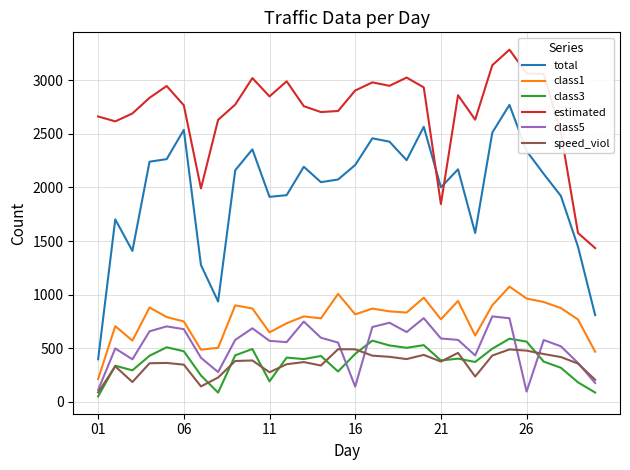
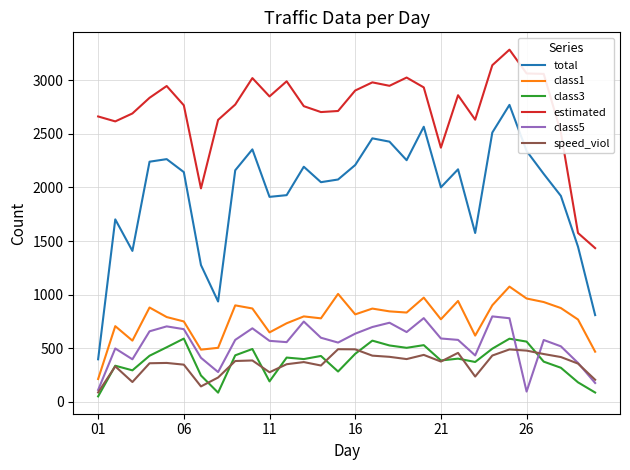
  {
    "total": {
      "01": 400,
-     "06": 2540,
+     "06": 2140,
      "11": 1910,
      "16": 2210,
      "21": 2000
    },
    "class1": {
      "01": 210,
      "06": 750,
      "11": 650,
      "16": 820,
      "21": 770,
      "26": 960
    },
    "class3": {
      "01": 50,
-     "06": 470,
+     "06": 590,
      "11": 190,
      "16": 450,
      "26": 560
    },
    "estimated": {
      "01": 2660,
      "06": 2770,
      "11": 2850,
      "16": 2900,
-     "21": 1850
+     "21": 2370
    },
    "class5": {
      "06": 680,
      "11": 570,
-     "16": 140,
+     "16": 640,
      "21": 590,
      "26": 100
    },
    "speed_viol": {
      "06": 350,
      "11": 280,
      "16": 490,
      "26": 480
    }
  }
